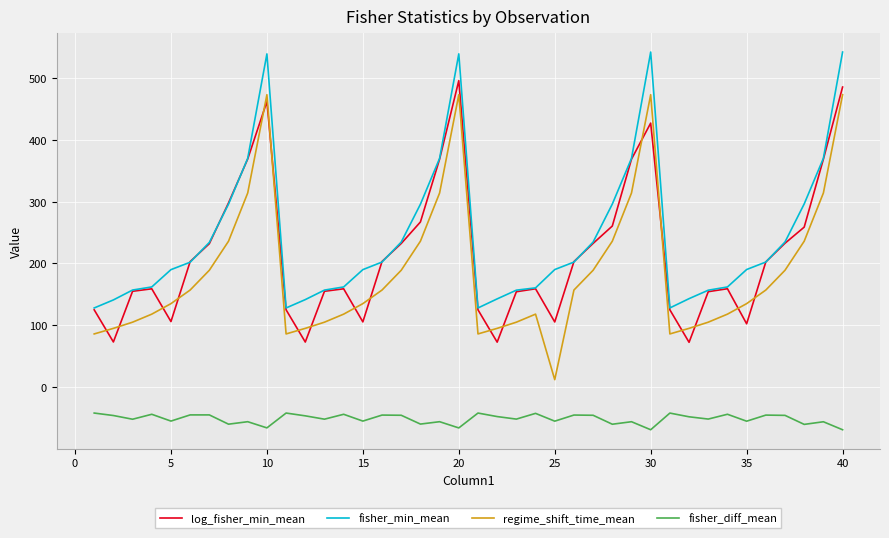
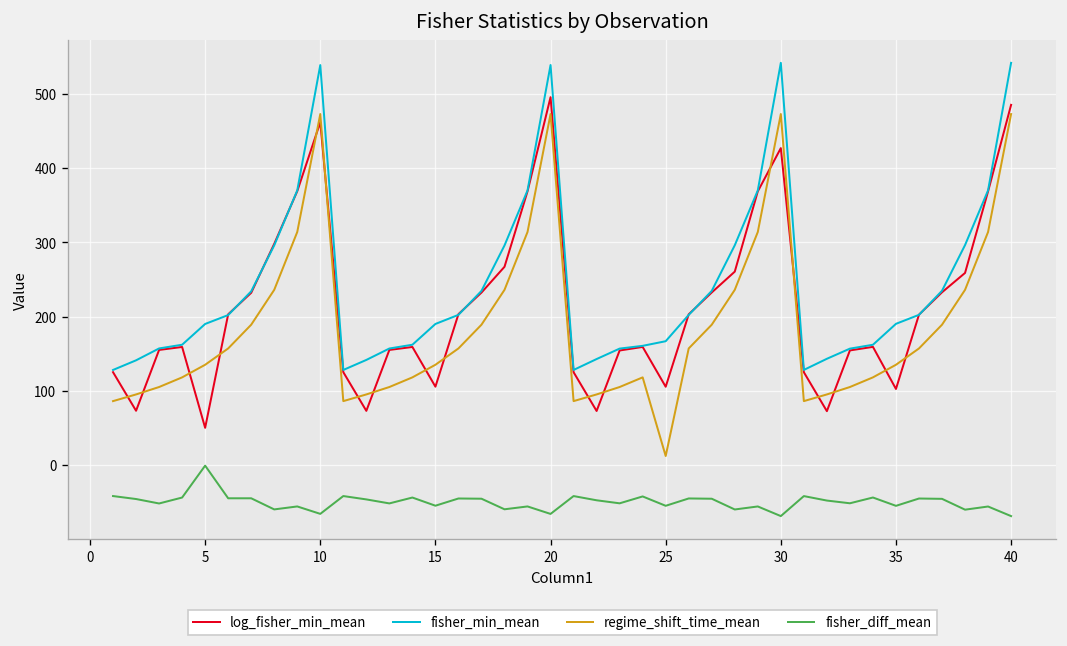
  {
    "log_fisher_min_mean": {
-     "5": 110,
+     "5": 50,
      "10": 460,
      "15": 110,
      "20": 500,
      "25": 110,
      "30": 430,
      "35": 100,
      "40": 490
    },
    "fisher_min_mean": {
      "5": 190,
      "10": 540,
      "15": 190,
      "20": 540,
-     "25": 190,
+     "25": 170,
      "30": 540,
      "35": 190,
      "40": 540
    },
    "regime_shift_time_mean": {
      "5": 140,
      "10": 470,
      "15": 140,
      "20": 470,
      "25": 10,
      "30": 470,
      "35": 140,
      "40": 470
    },
    "fisher_diff_mean": {
-     "5": -60,
+     "5": 0,
      "10": -70,
      "15": -60,
      "20": -70,
      "25": -60,
      "30": -70,
      "35": -60,
      "40": -70
    }
  }
